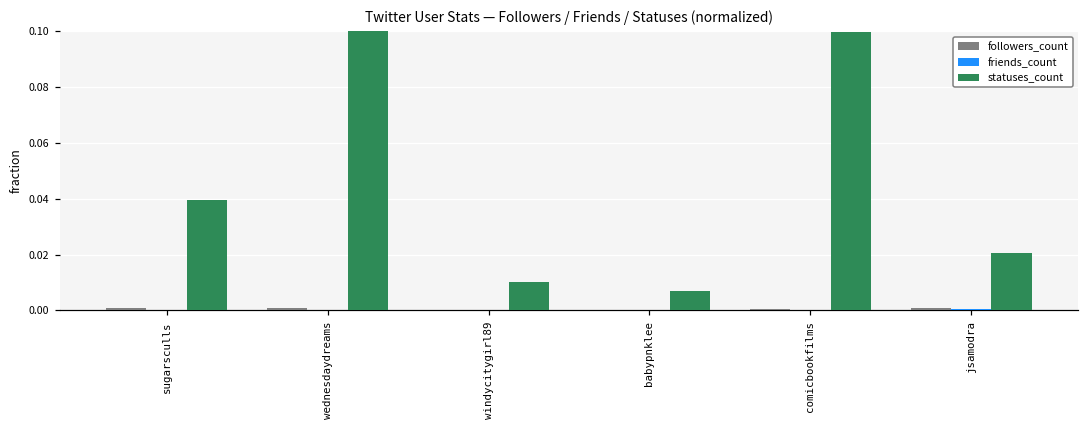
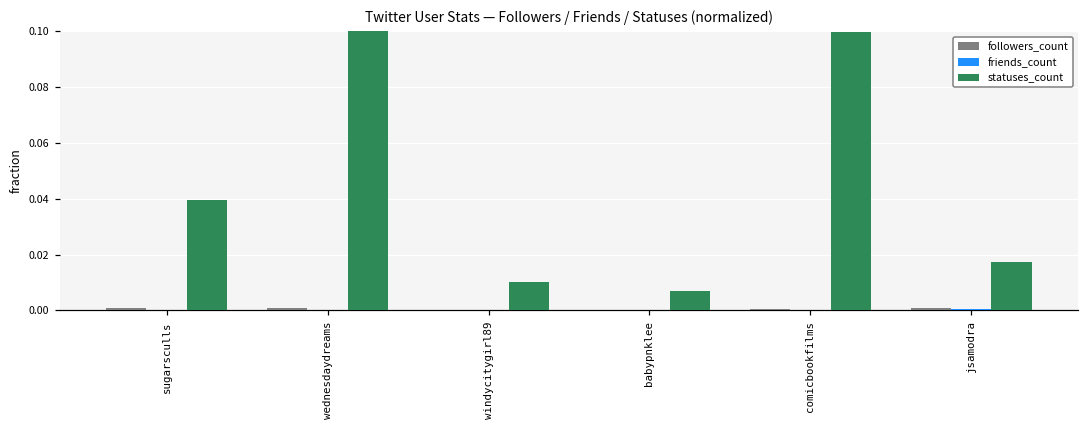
  {
    "statuses_count": {
      "sugarsculls": 0.040,
      "wednesdaydreams": 0.100,
      "windycitygirl89": 0.010,
      "babypnklee": 0.007,
      "comicbookfilms": 0.100,
-     "jsamodra": 0.021
+     "jsamodra": 0.017
    }
  }
